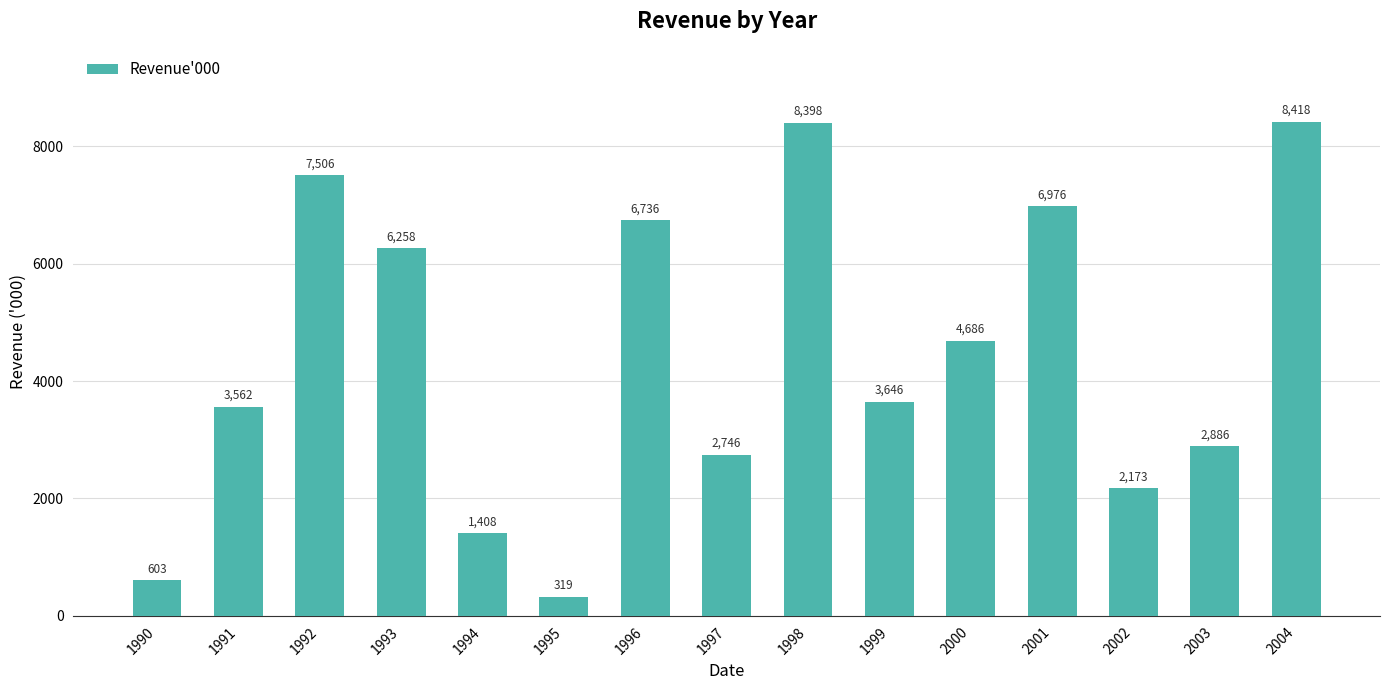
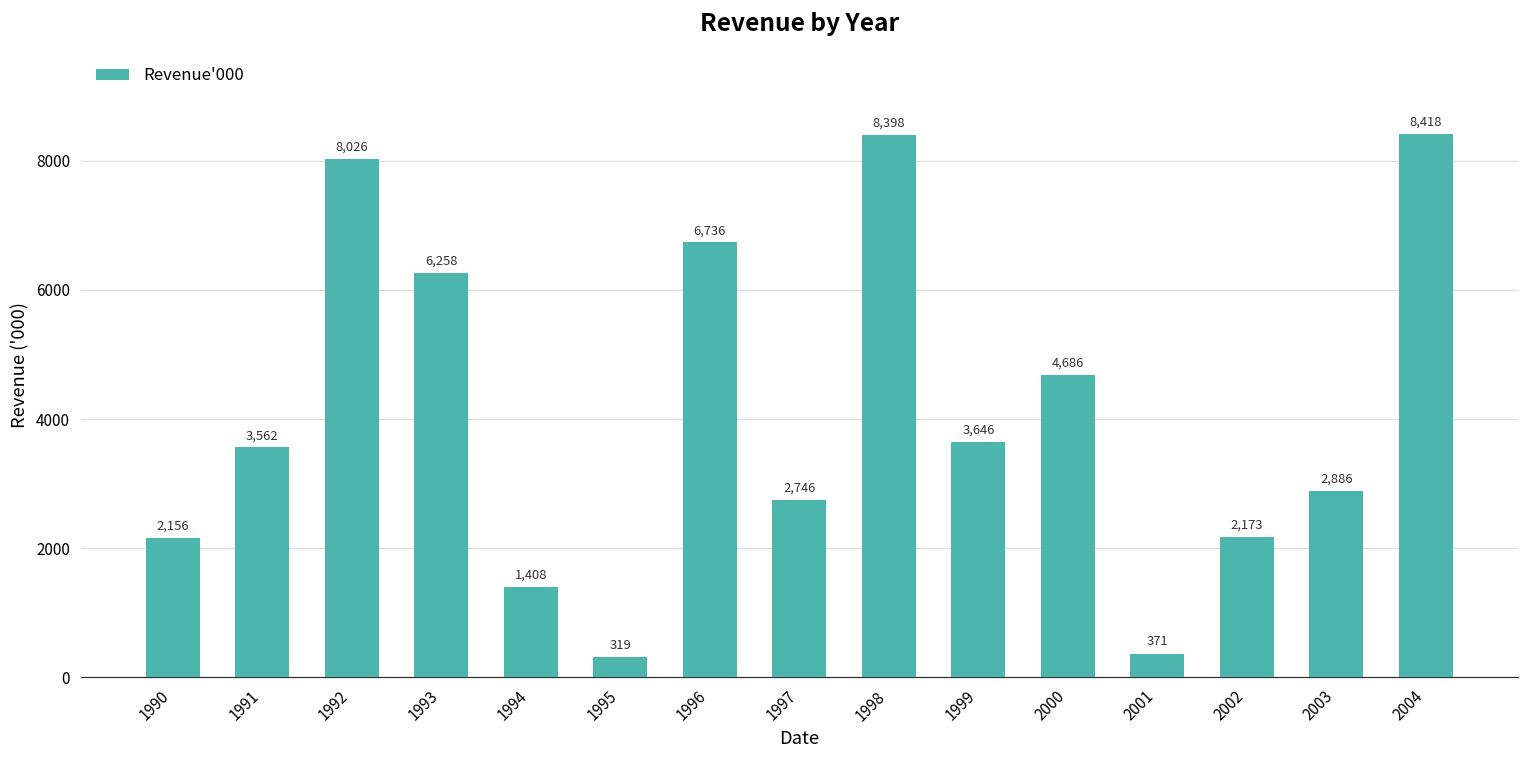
  {
-   "1990": "603",
+   "1990": "2,156",
    "1991": "3,562",
-   "1992": "7,506",
+   "1992": "8,026",
    "1993": "6,258",
    "1994": "1,408",
    "1995": "319",
    "1996": "6,736",
    "1997": "2,746",
    "1998": "8,398",
    "1999": "3,646",
    "2000": "4,686",
-   "2001": "6,976",
+   "2001": "371",
    "2002": "2,173",
    "2003": "2,886",
    "2004": "8,418"
  }
